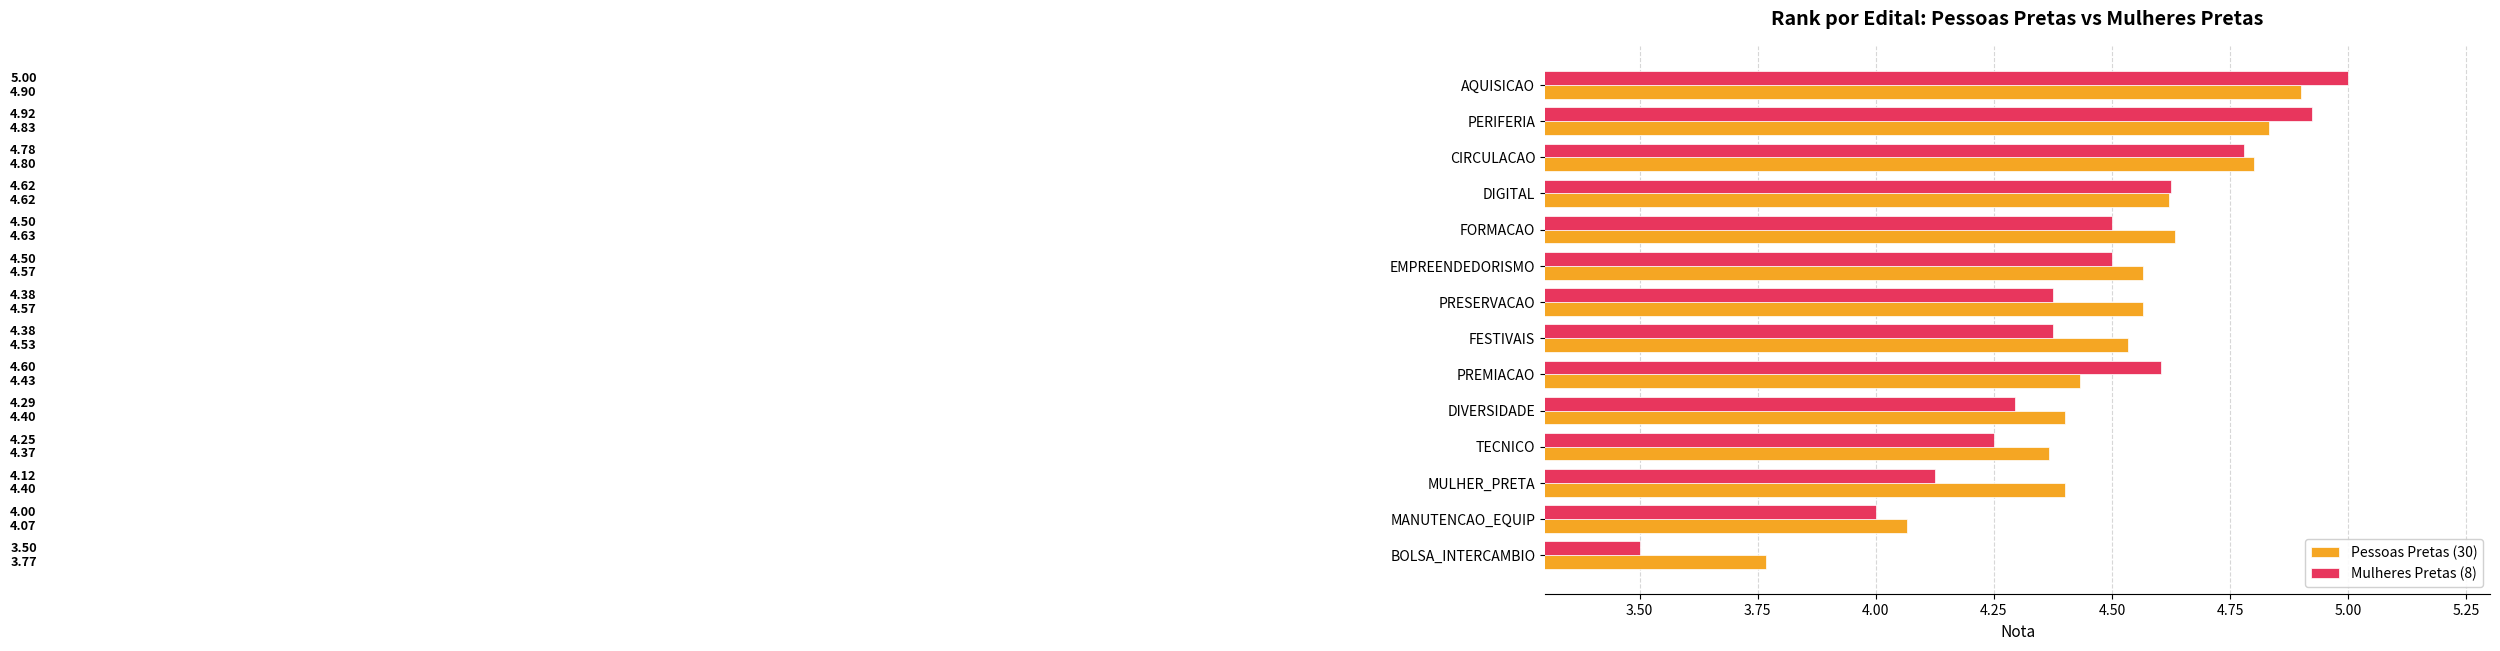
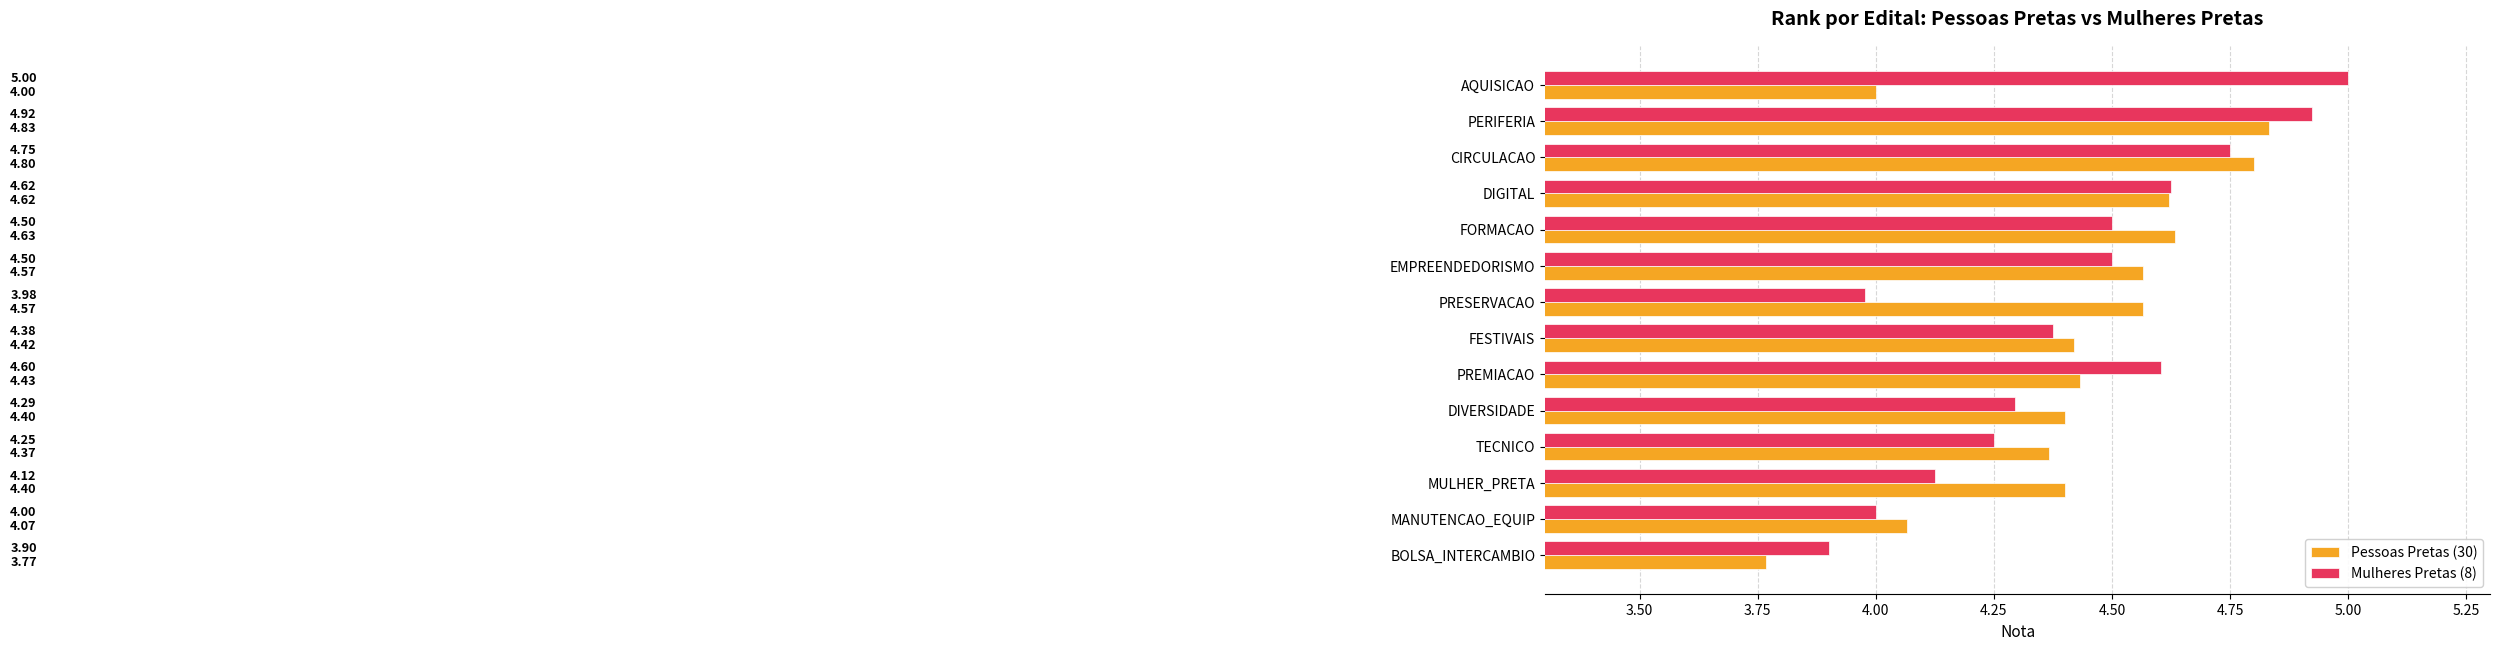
  {
    "Pessoas Pretas (30)": {
-     "AQUISICAO": 4.90,
+     "AQUISICAO": 4.00,
      "PERIFERIA": 4.83,
      "CIRCULACAO": 4.80,
      "DIGITAL": 4.62,
      "FORMACAO": 4.63,
      "EMPREENDEDORISMO": 4.57,
      "PRESERVACAO": 4.57,
-     "FESTIVAIS": 4.53,
+     "FESTIVAIS": 4.42,
      "PREMIACAO": 4.43,
      "DIVERSIDADE": 4.40,
      "TECNICO": 4.37,
      "MULHER_PRETA": 4.40,
      "MANUTENCAO_EQUIP": 4.07,
      "BOLSA_INTERCAMBIO": 3.77
    },
    "Mulheres Pretas (8)": {
      "AQUISICAO": 5.00,
      "PERIFERIA": 4.92,
-     "CIRCULACAO": 4.78,
+     "CIRCULACAO": 4.75,
      "DIGITAL": 4.62,
      "FORMACAO": 4.50,
      "EMPREENDEDORISMO": 4.50,
-     "PRESERVACAO": 4.38,
+     "PRESERVACAO": 3.98,
      "FESTIVAIS": 4.38,
      "PREMIACAO": 4.60,
      "DIVERSIDADE": 4.29,
      "TECNICO": 4.25,
      "MULHER_PRETA": 4.12,
      "MANUTENCAO_EQUIP": 4.00,
-     "BOLSA_INTERCAMBIO": 3.50
+     "BOLSA_INTERCAMBIO": 3.90
    }
  }
